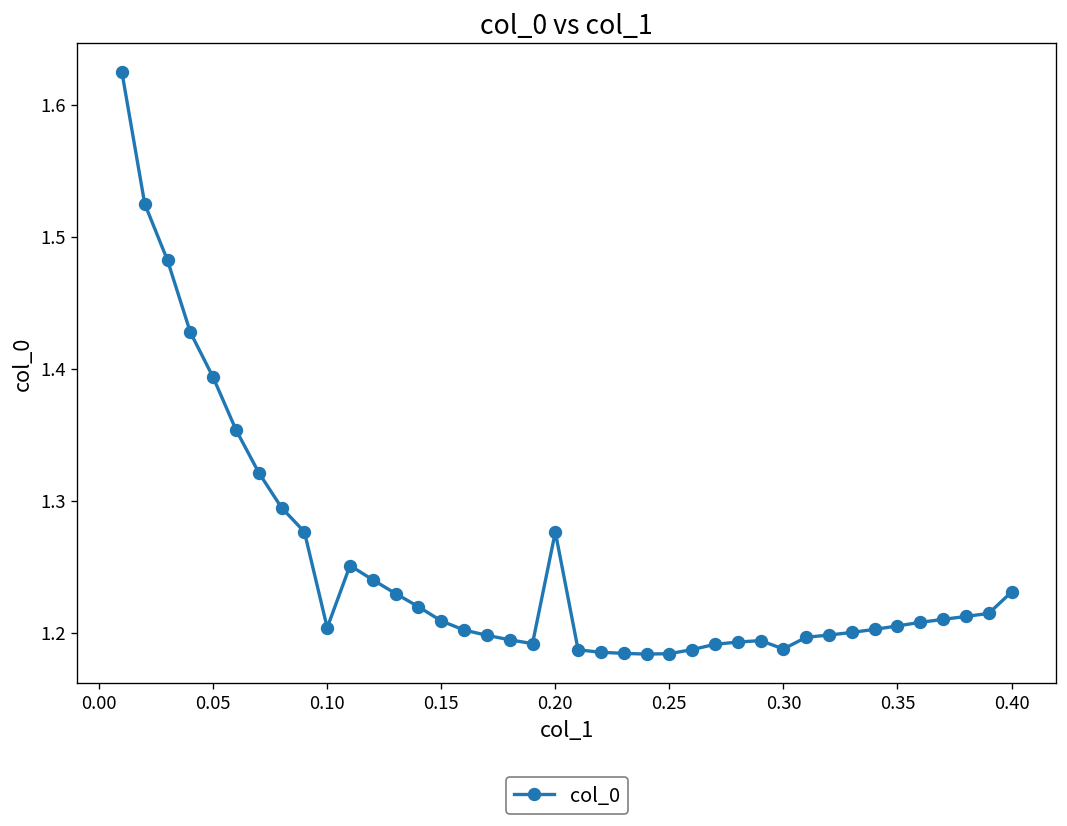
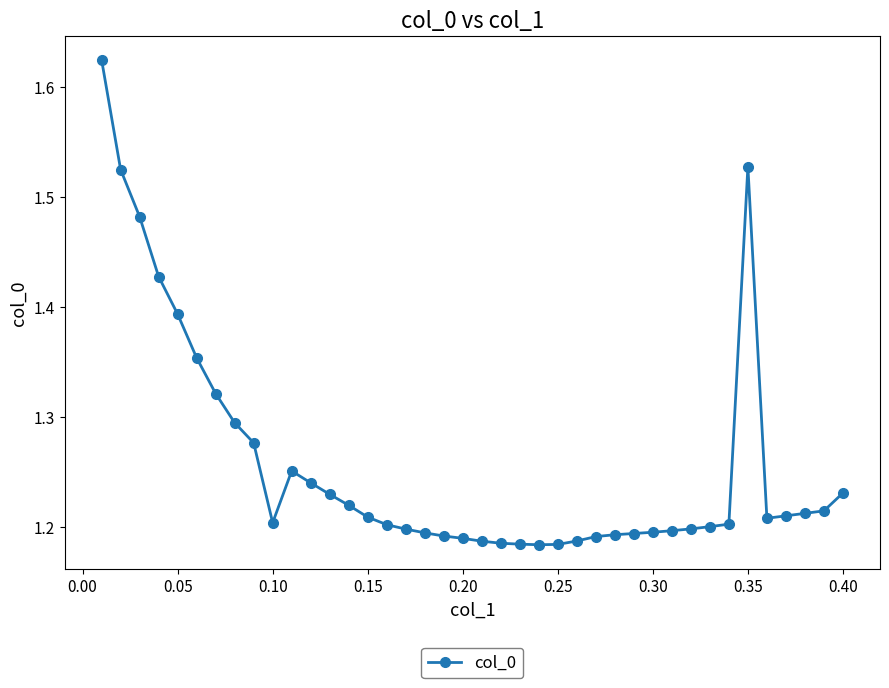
  {
    "0.05": 1.394,
    "0.10": 1.204,
    "0.15": 1.209,
-   "0.20": 1.276,
+   "0.20": 1.190,
    "0.25": 1.184,
-   "0.30": 1.188,
-   "0.35": 1.205,
+   "0.30": 1.195,
+   "0.35": 1.528,
    "0.40": 1.231
  }
